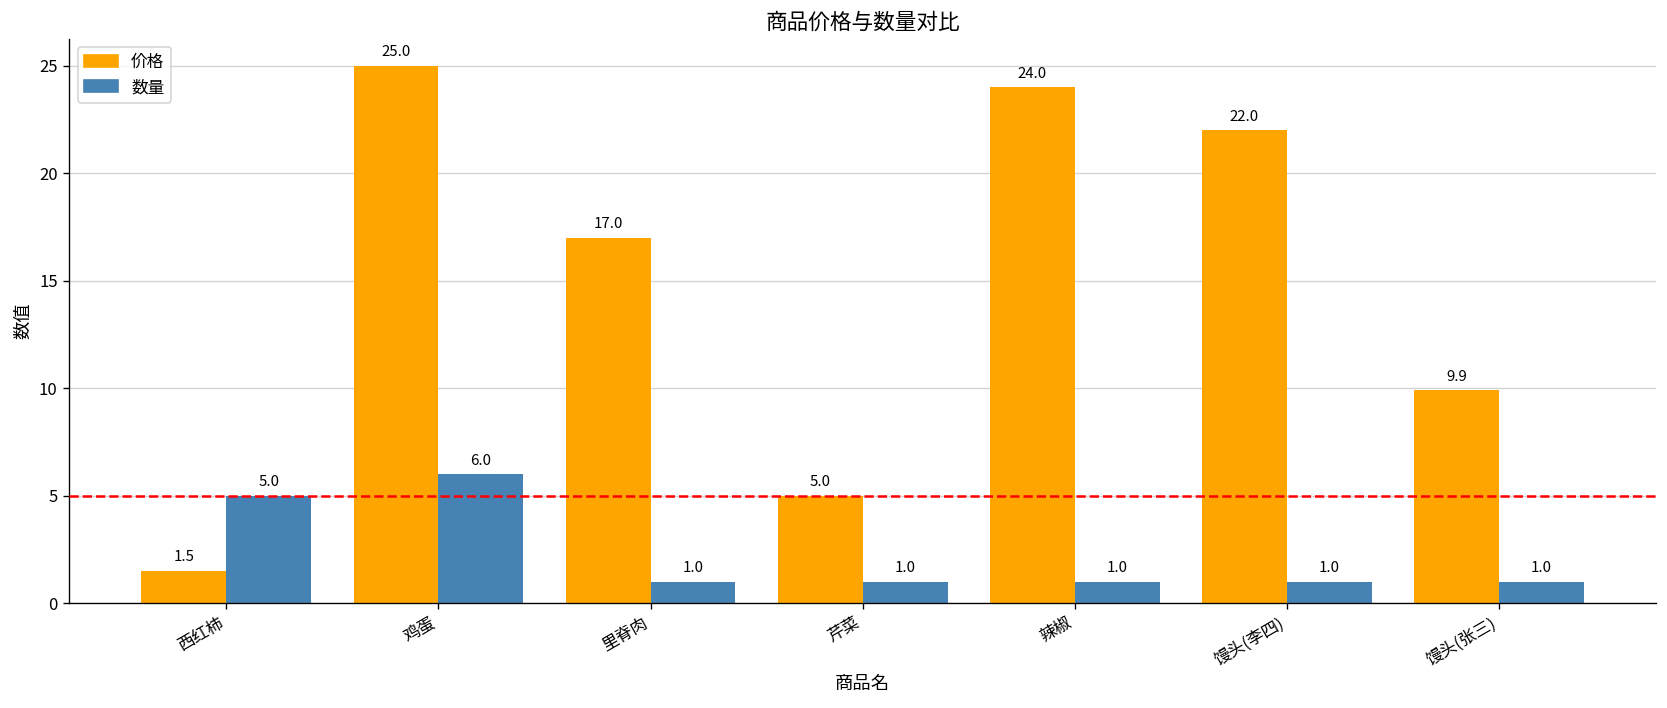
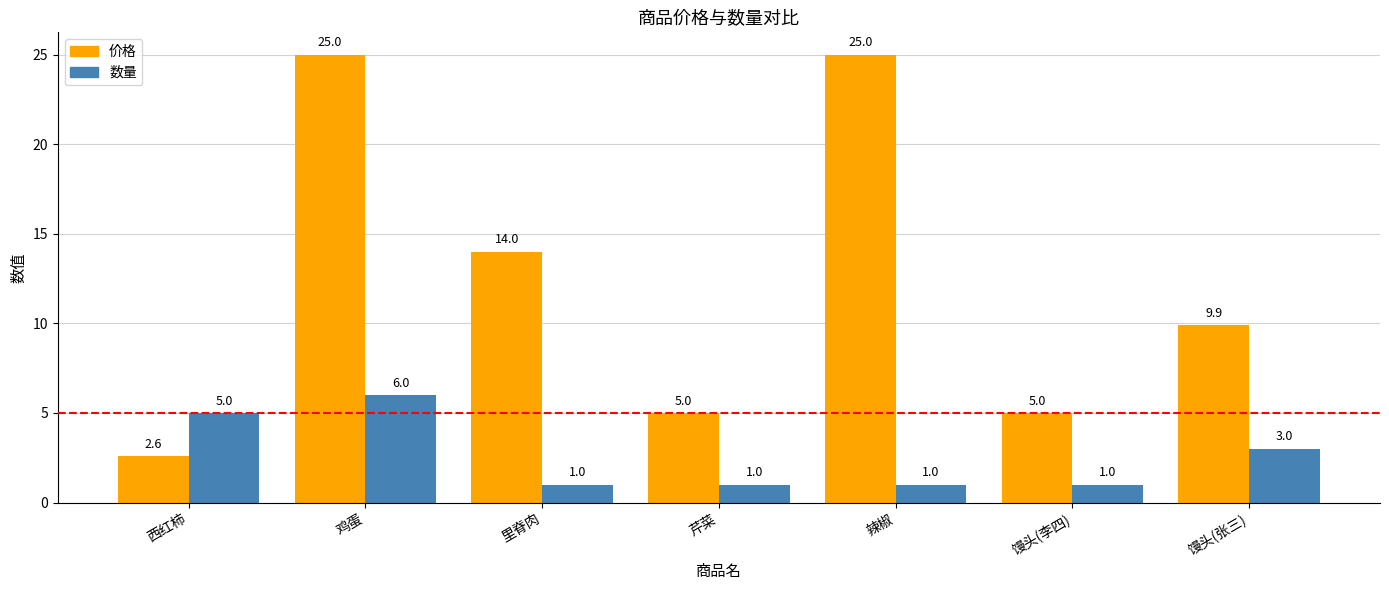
  {
    "价格": {
-     "西红柿": 1.5,
+     "西红柿": 2.6,
      "鸡蛋": 25.0,
-     "里脊肉": 17.0,
+     "里脊肉": 14.0,
      "芹菜": 5.0,
-     "辣椒": 24.0,
-     "馒头(李四)": 22.0,
+     "辣椒": 25.0,
+     "馒头(李四)": 5.0,
      "馒头(张三)": 9.9
    },
    "数量": {
      "西红柿": 5.0,
      "鸡蛋": 6.0,
      "里脊肉": 1.0,
      "芹菜": 1.0,
      "辣椒": 1.0,
      "馒头(李四)": 1.0,
-     "馒头(张三)": 1.0
+     "馒头(张三)": 3.0
    }
  }
